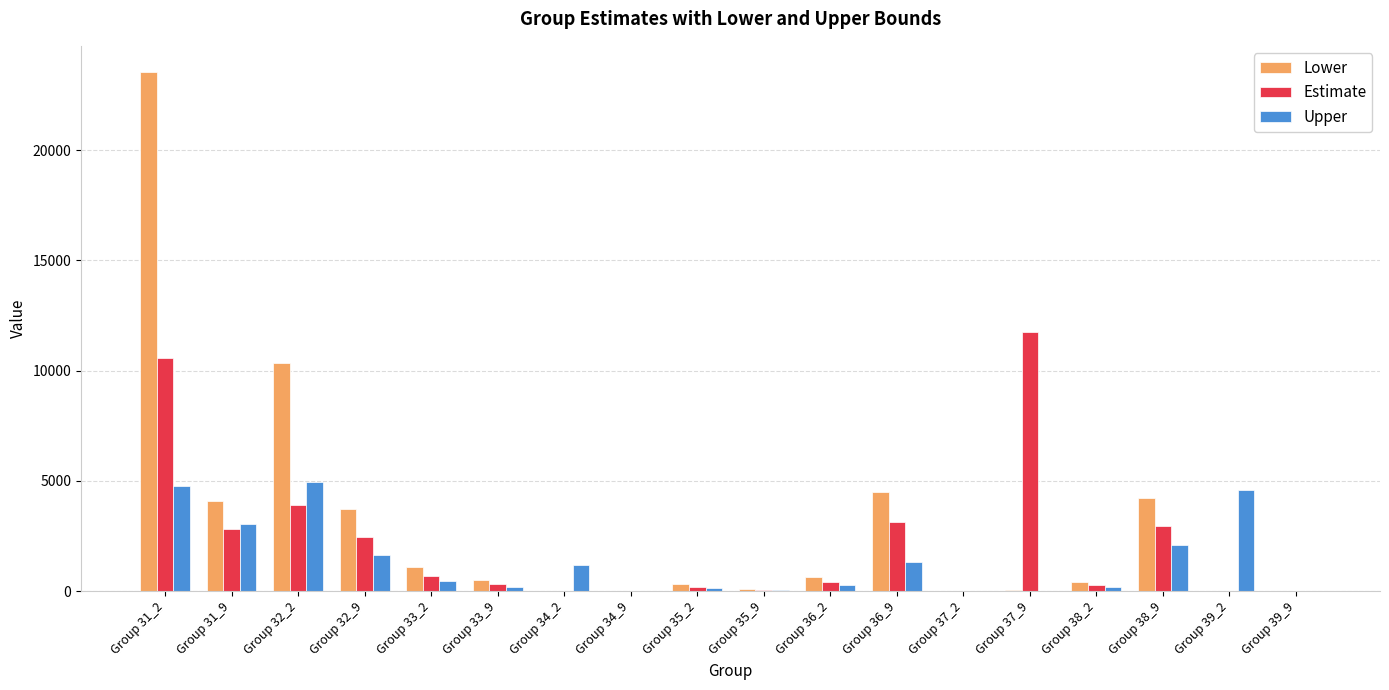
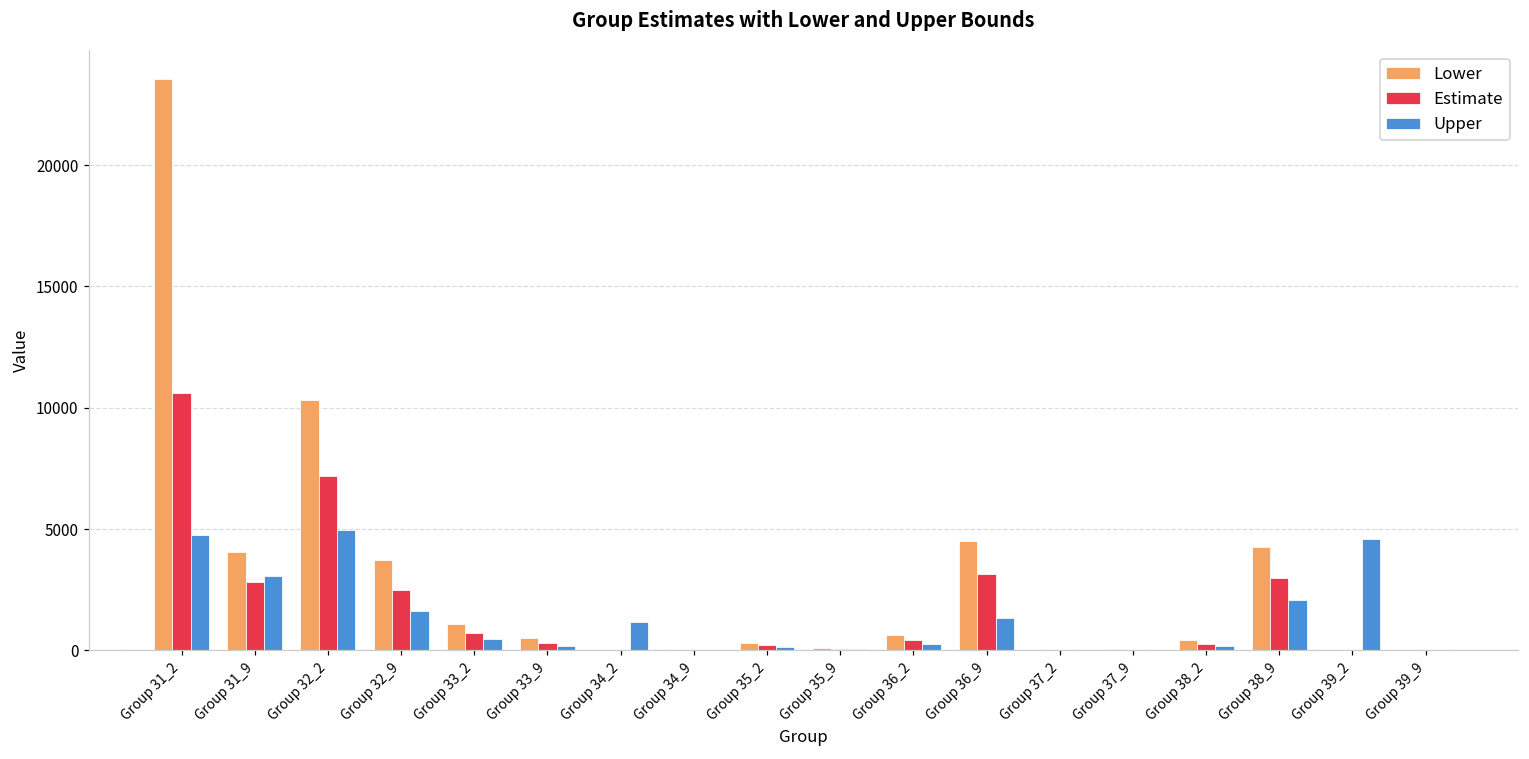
  {
    "Lower": {
      "Group 31_2": 23600,
      "Group 31_9": 4100,
      "Group 32_2": 10300,
      "Group 32_9": 3700,
      "Group 33_2": 1100,
      "Group 33_9": 500,
      "Group 35_2": 300,
      "Group 36_2": 600,
      "Group 36_9": 4500,
      "Group 38_2": 400,
      "Group 38_9": 4200
    },
    "Estimate": {
      "Group 31_2": 10600,
      "Group 31_9": 2800,
-     "Group 32_2": 3900,
+     "Group 32_2": 7200,
      "Group 32_9": 2500,
      "Group 33_2": 700,
      "Group 33_9": 300,
      "Group 35_2": 200,
      "Group 36_2": 400,
      "Group 36_9": 3100,
-     "Group 37_9": 11700,
+     "Group 37_9": 0,
      "Group 38_2": 300,
      "Group 38_9": 3000
    },
    "Upper": {
      "Group 31_2": 4800,
      "Group 31_9": 3100,
      "Group 32_2": 5000,
      "Group 32_9": 1600,
      "Group 33_2": 400,
      "Group 33_9": 200,
      "Group 34_2": 1200,
      "Group 35_2": 100,
      "Group 36_2": 300,
      "Group 36_9": 1300,
      "Group 38_2": 200,
      "Group 38_9": 2100,
      "Group 39_2": 4600
    }
  }
